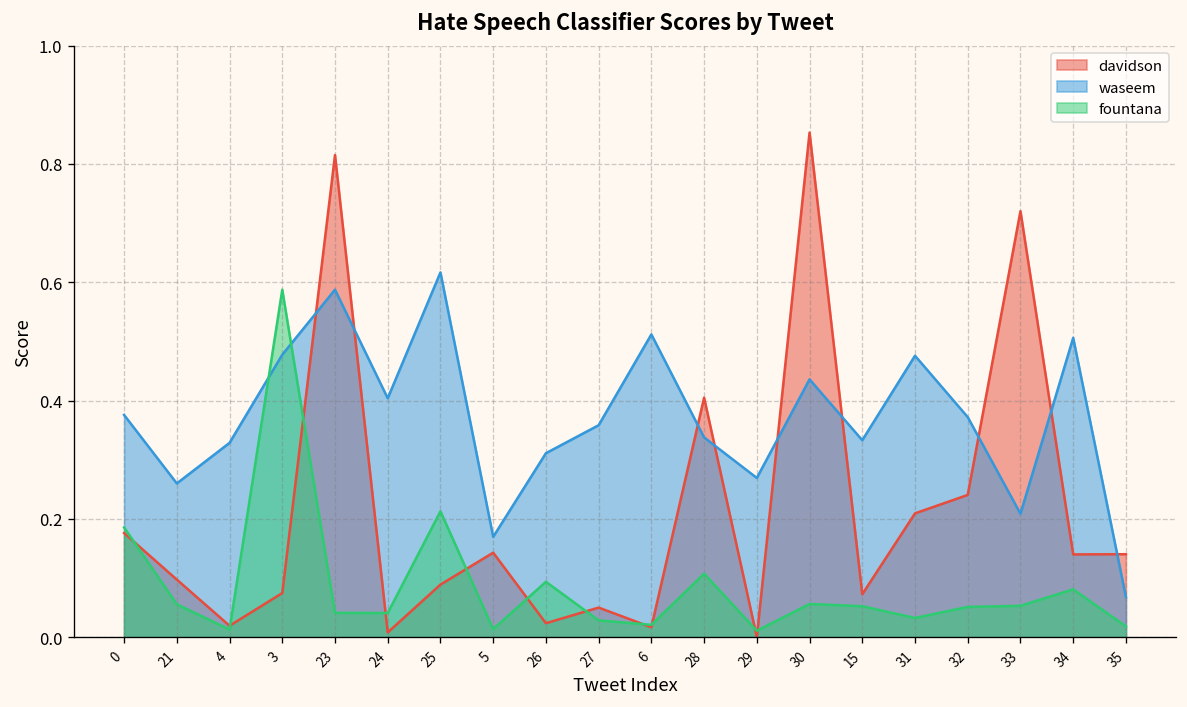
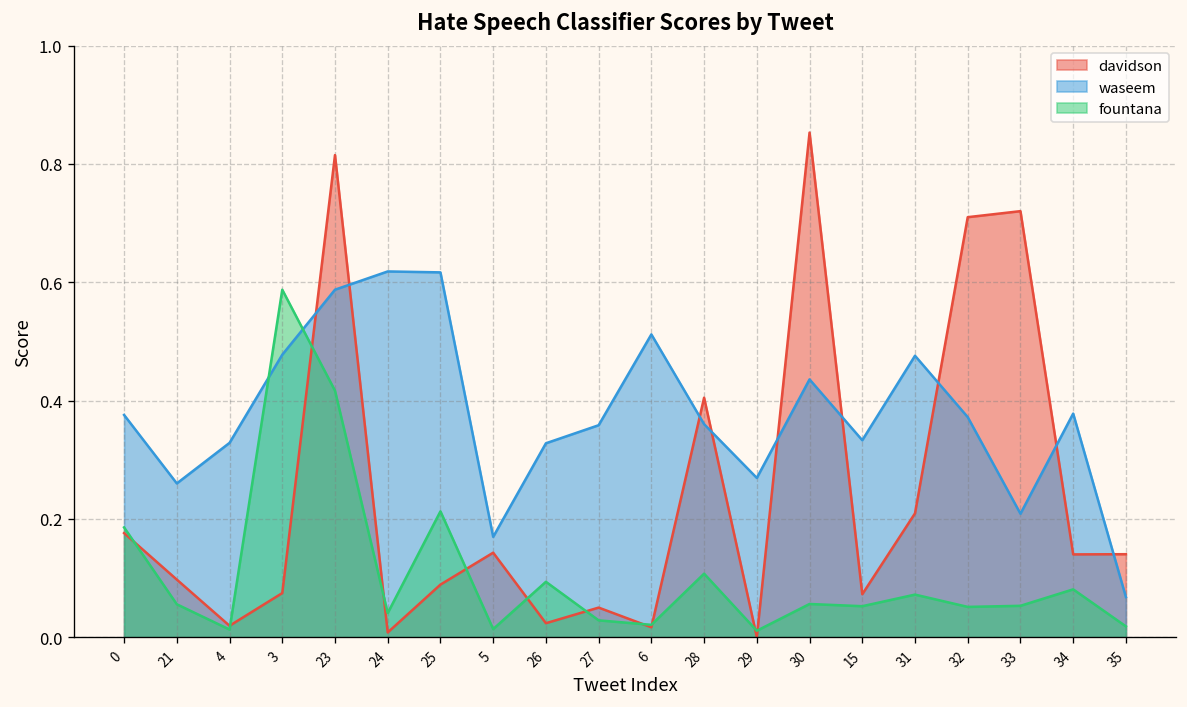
  {
    "davidson": {
      "0": 0.18,
      "21": 0.10,
      "4": 0.02,
      "3": 0.07,
      "23": 0.82,
      "24": 0.01,
      "25": 0.09,
      "5": 0.14,
      "26": 0.02,
      "27": 0.05,
      "28": 0.40,
      "29": 0.00,
      "30": 0.85,
      "15": 0.07,
      "31": 0.21,
-     "32": 0.24,
+     "32": 0.71,
      "33": 0.72,
      "34": 0.14,
      "35": 0.14
    },
    "waseem": {
      "0": 0.38,
      "21": 0.26,
      "4": 0.33,
      "3": 0.48,
      "23": 0.59,
-     "24": 0.40,
+     "24": 0.62,
      "25": 0.62,
      "5": 0.17,
-     "26": 0.31,
+     "26": 0.33,
      "27": 0.36,
      "6": 0.51,
-     "28": 0.34,
+     "28": 0.36,
      "29": 0.27,
      "30": 0.44,
      "15": 0.33,
      "31": 0.48,
      "32": 0.37,
      "33": 0.21,
-     "34": 0.51,
+     "34": 0.38,
      "35": 0.07
    },
    "fountana": {
      "0": 0.19,
      "21": 0.06,
      "4": 0.01,
      "3": 0.59,
-     "23": 0.04,
+     "23": 0.42,
      "24": 0.04,
      "25": 0.21,
      "5": 0.01,
      "26": 0.09,
      "27": 0.03,
      "28": 0.11,
      "29": 0.01,
      "30": 0.06,
      "15": 0.05,
-     "31": 0.03,
+     "31": 0.07,
      "32": 0.05,
      "33": 0.05,
      "34": 0.08,
      "35": 0.02
    }
  }
